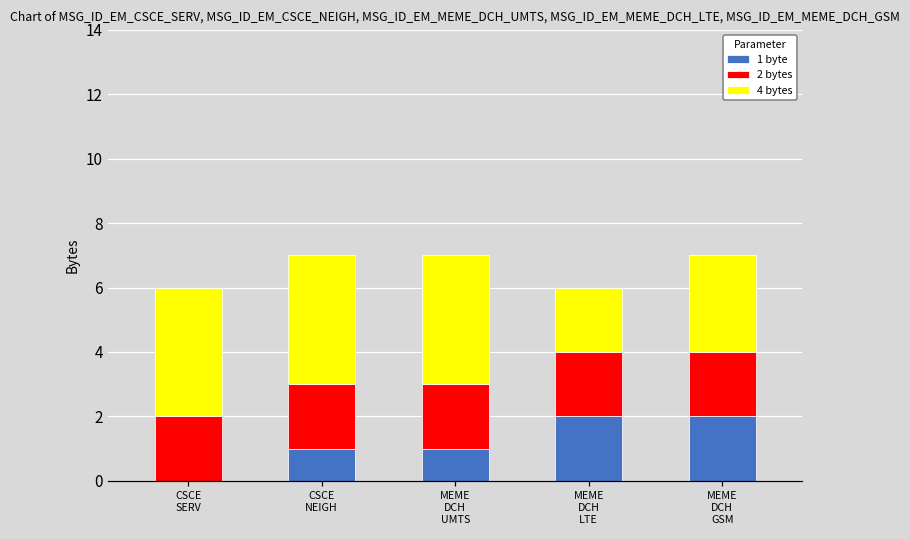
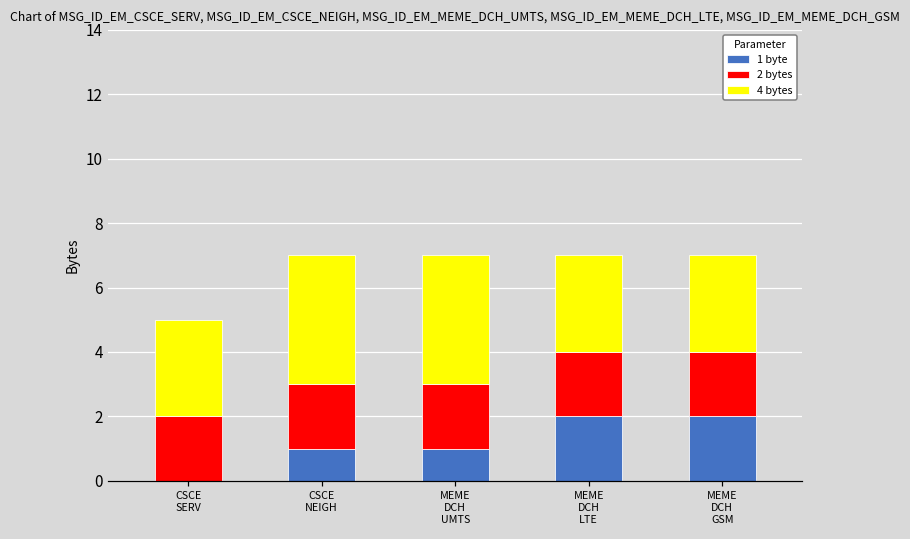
  {
    "1 byte": {
      "CSCE SERV": 0,
      "CSCE NEIGH": 1,
      "MEME DCH UMTS": 1,
      "MEME DCH LTE": 2,
      "MEME DCH GSM": 2
    },
    "4 bytes": {
-     "CSCE SERV": 4,
-     "MEME DCH LTE": 2
+     "CSCE SERV": 3,
+     "MEME DCH LTE": 3
    }
  }
